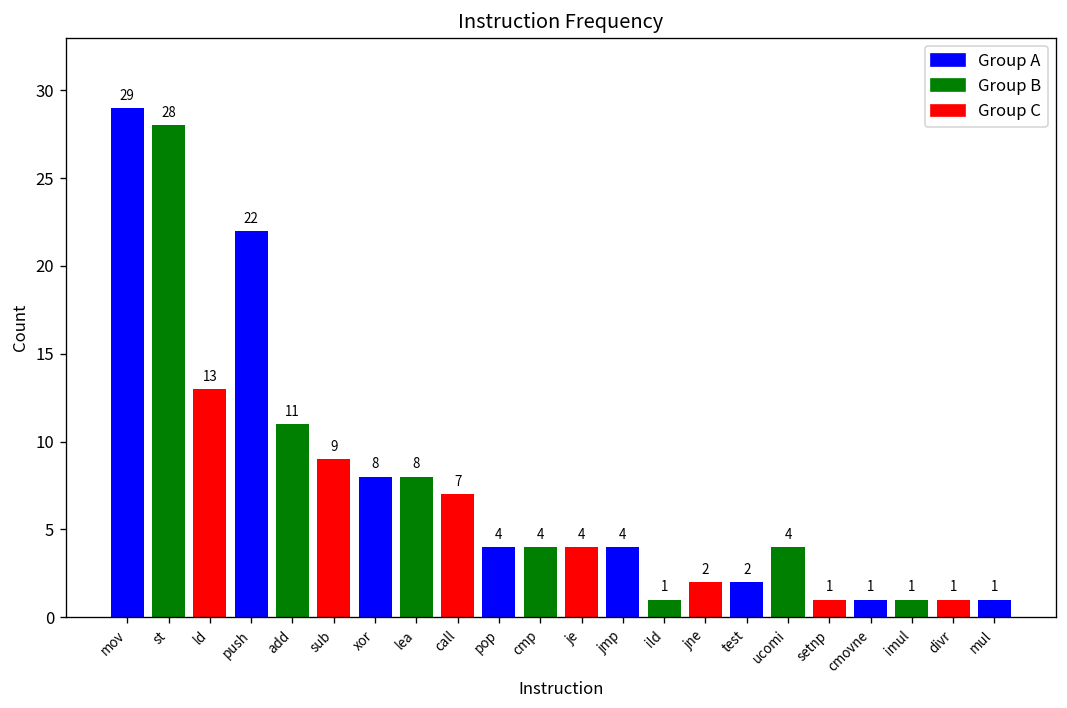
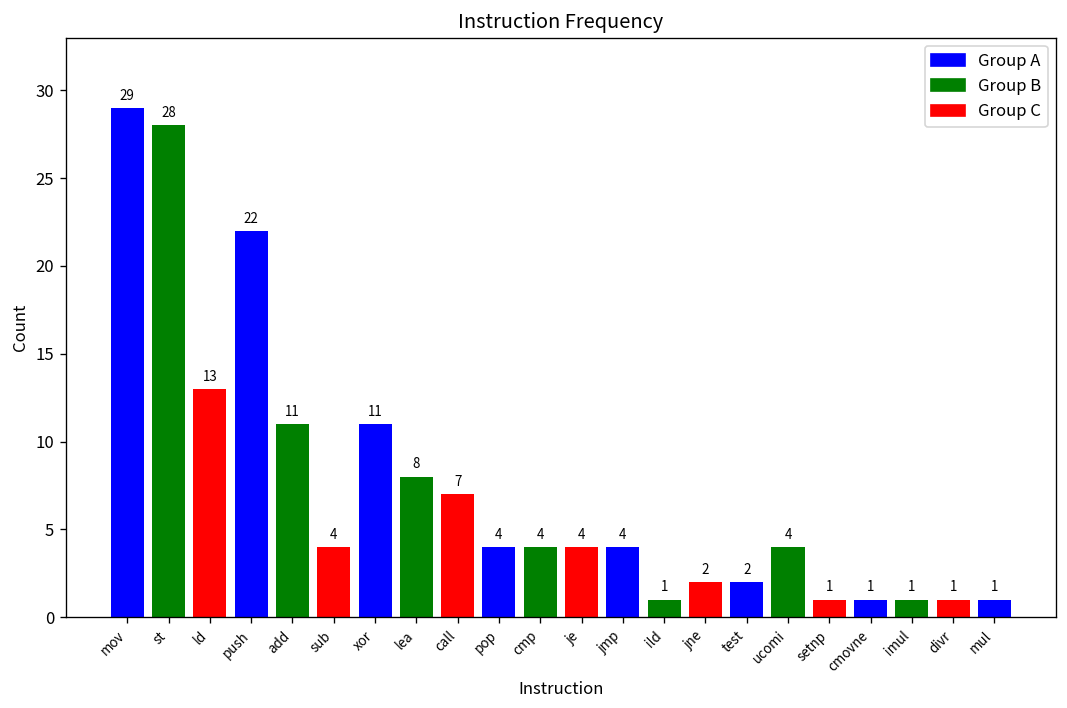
  {
    "mov": 29,
    "st": 28,
    "ld": 13,
    "push": 22,
    "add": 11,
-   "sub": 9,
-   "xor": 8,
+   "sub": 4,
+   "xor": 11,
    "lea": 8,
    "call": 7,
    "pop": 4,
    "cmp": 4,
    "je": 4,
    "jmp": 4,
    "ild": 1,
    "jne": 2,
    "test": 2,
    "ucomi": 4,
    "setnp": 1,
    "cmovne": 1,
    "imul": 1,
    "divr": 1,
    "mul": 1
  }
